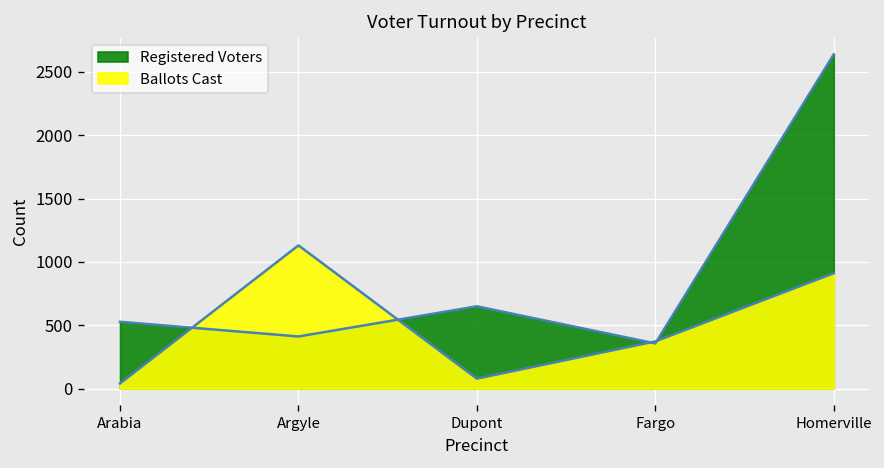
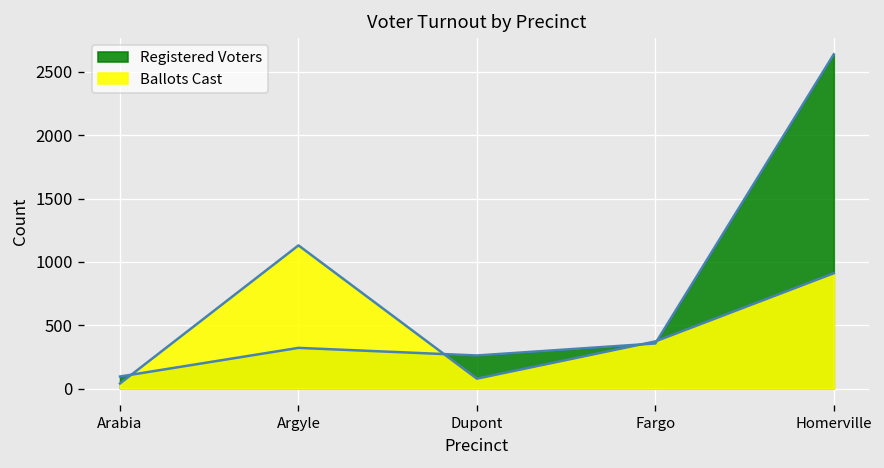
  {
    "Registered Voters": {
-     "Arabia": 530,
-     "Argyle": 410,
-     "Dupont": 650,
+     "Arabia": 100,
+     "Argyle": 320,
+     "Dupont": 260,
      "Homerville": 2640
    },
    "Ballots Cast": {
      "Arabia": 40,
      "Argyle": 1130,
      "Dupont": 80,
      "Homerville": 910
    }
  }
